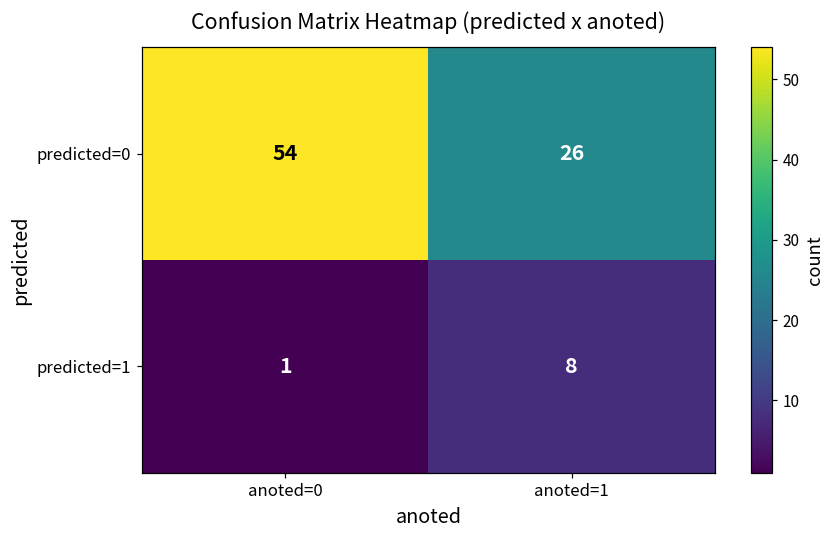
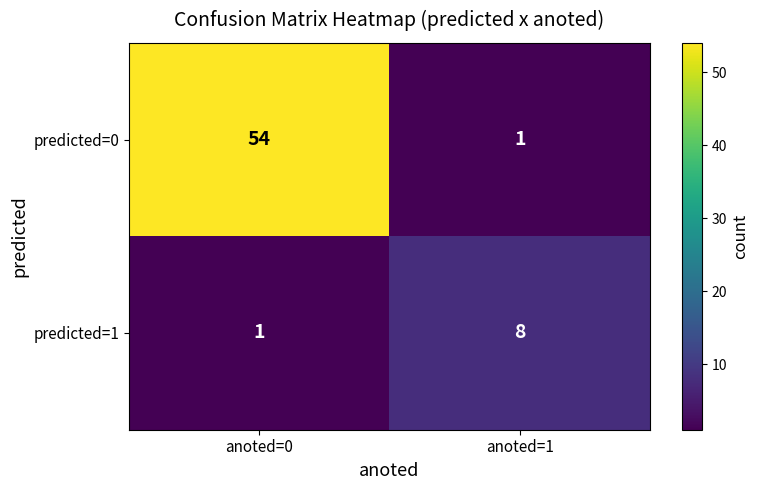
  {
    "predicted=0": {
      "anoted=0": 54,
-     "anoted=1": 26
+     "anoted=1": 1
    },
    "predicted=1": {
      "anoted=0": 1,
      "anoted=1": 8
    }
  }
